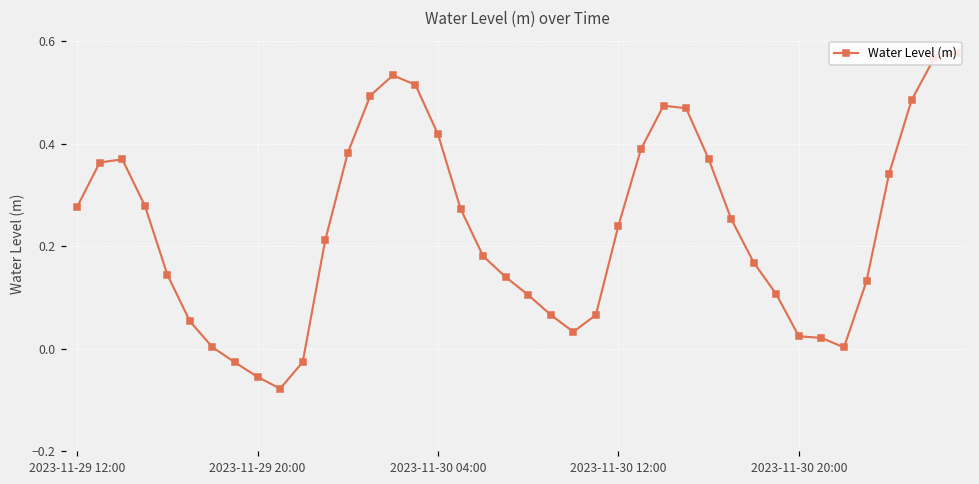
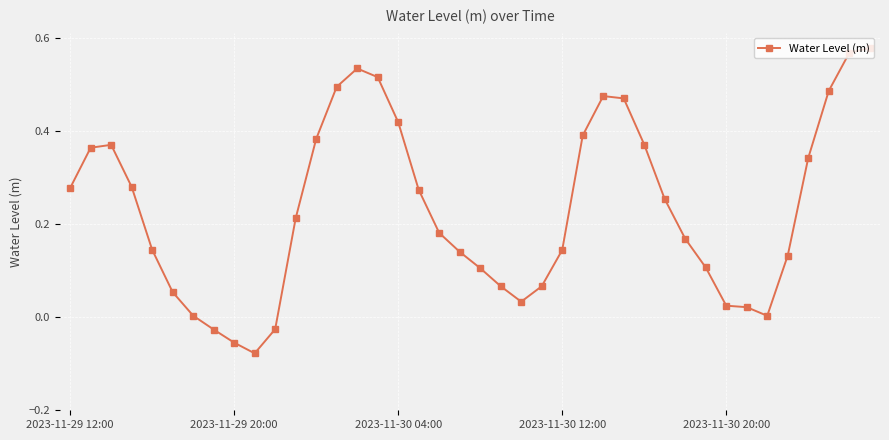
  {
    "2023-11-29 12:00": 0.28,
    "2023-11-29 20:00": -0.05,
    "2023-11-30 04:00": 0.42,
-   "2023-11-30 12:00": 0.24,
+   "2023-11-30 12:00": 0.14,
    "2023-11-30 20:00": 0.02
  }
